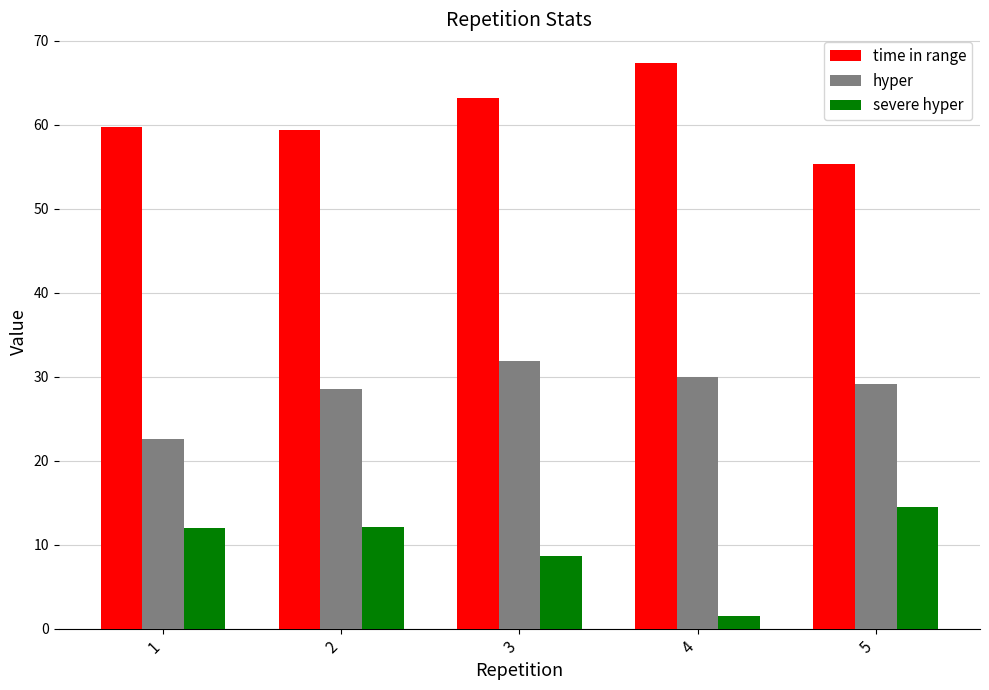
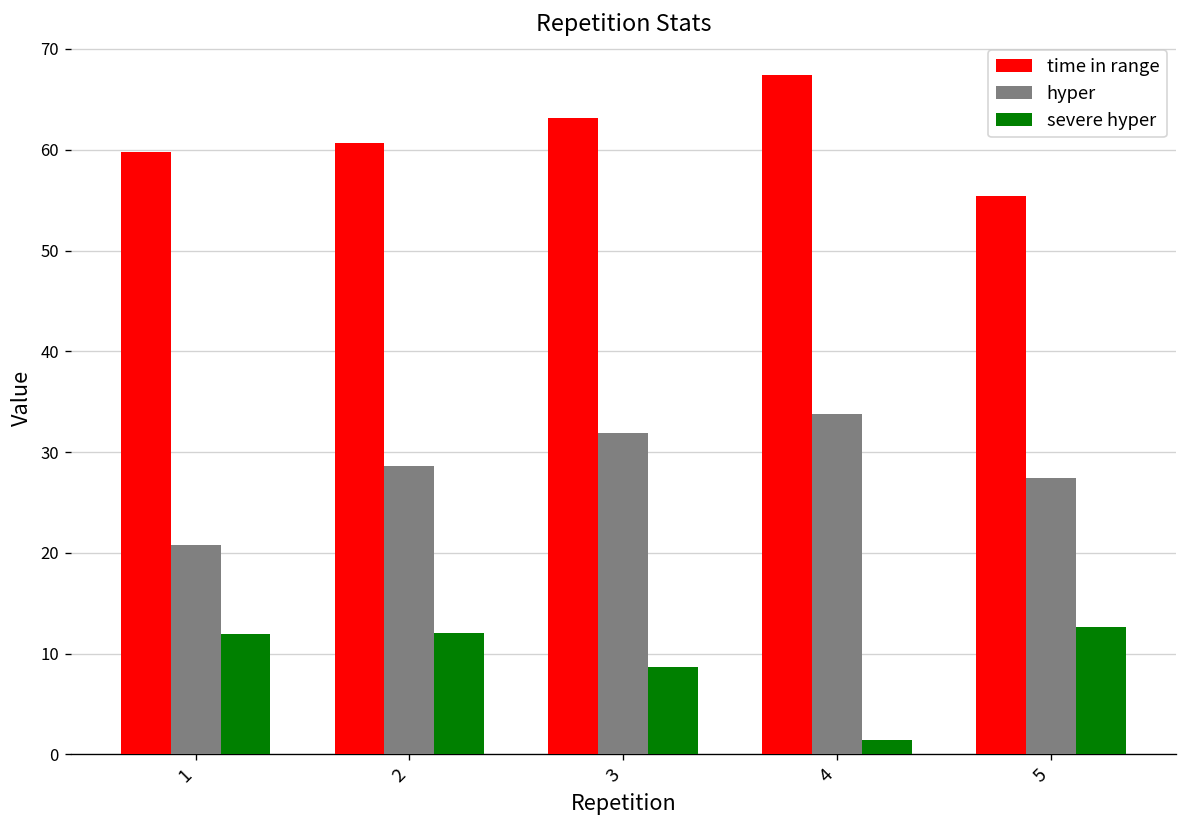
  {
    "time in range": {
      "1": 60,
-     "2": 59,
+     "2": 61,
      "3": 63,
      "4": 67,
      "5": 55
    },
    "hyper": {
-     "1": 23,
+     "1": 21,
      "2": 29,
      "3": 32,
-     "4": 30,
-     "5": 29
+     "4": 34,
+     "5": 27
    },
    "severe hyper": {
      "1": 12,
      "2": 12,
      "3": 9,
      "4": 1,
-     "5": 14
+     "5": 13
    }
  }
